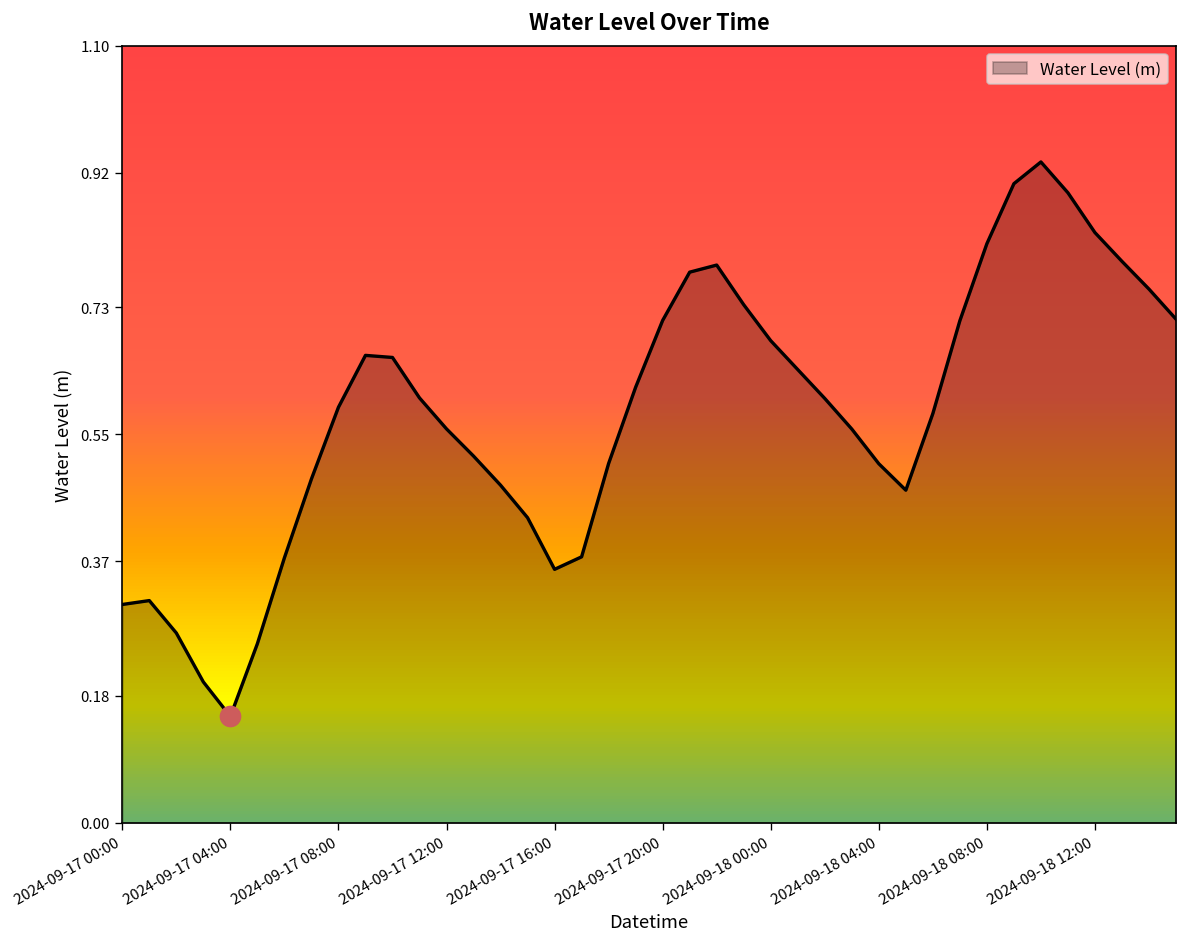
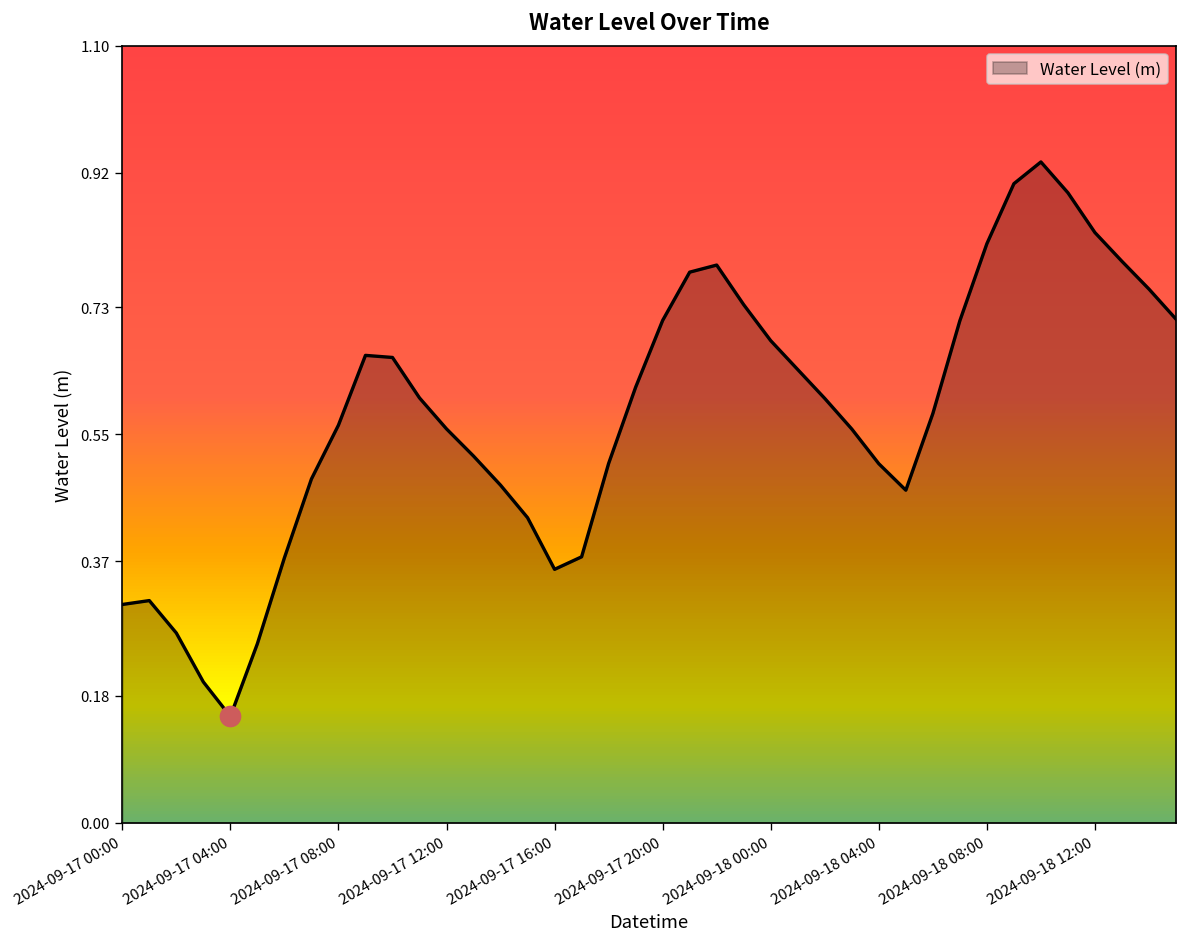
  {
    "Water Level (m)": {
      "2024-09-17 00:00": 0.31,
-     "2024-09-17 08:00": 0.59,
+     "2024-09-17 08:00": 0.56,
      "2024-09-17 12:00": 0.56,
      "2024-09-17 16:00": 0.36,
      "2024-09-17 20:00": 0.71,
      "2024-09-18 00:00": 0.68,
      "2024-09-18 04:00": 0.51,
      "2024-09-18 08:00": 0.82,
      "2024-09-18 12:00": 0.84
    }
  }
